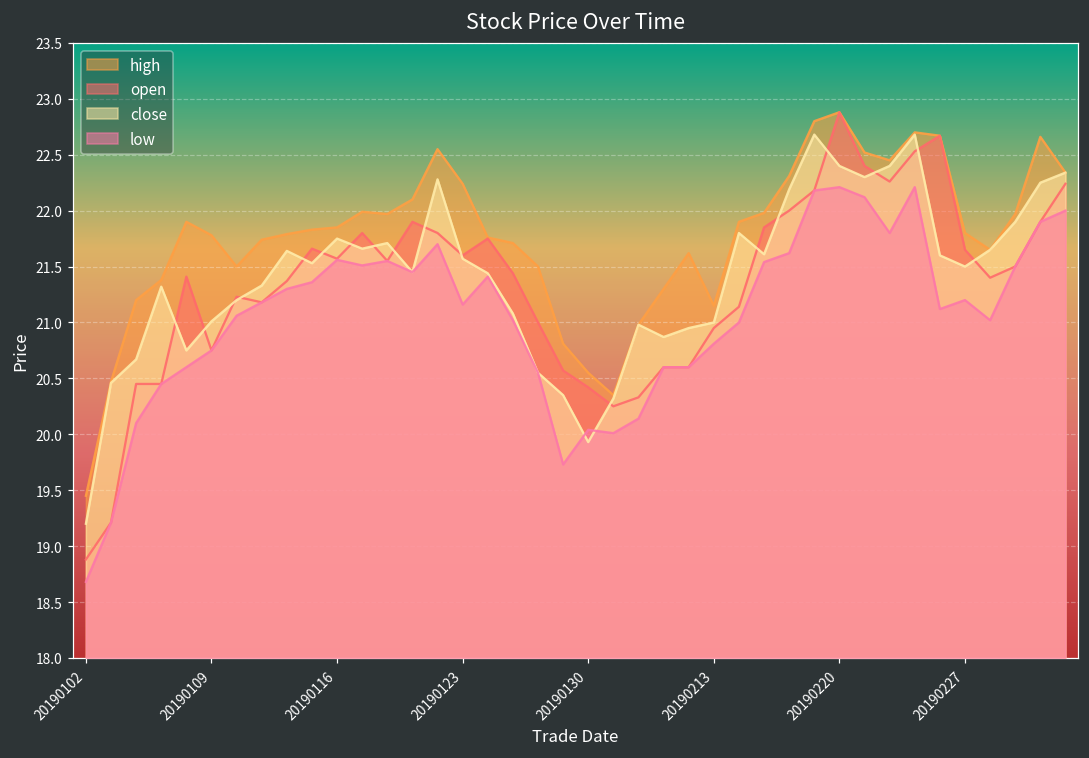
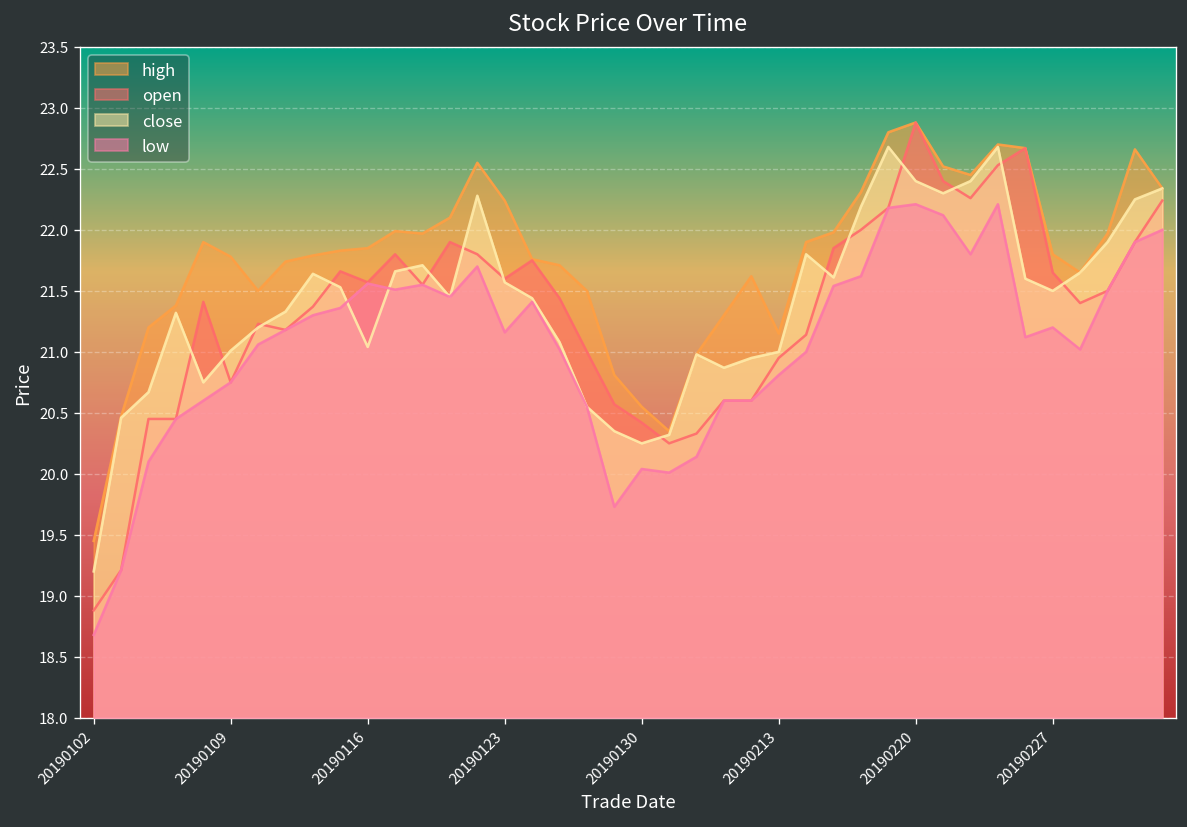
  {
    "close": {
      "20190102": 19.20,
      "20190109": 21.01,
-     "20190116": 21.75,
+     "20190116": 21.04,
      "20190123": 21.57,
-     "20190130": 19.93,
+     "20190130": 20.25,
      "20190213": 21.00,
      "20190220": 22.40,
      "20190227": 21.50
    }
  }
